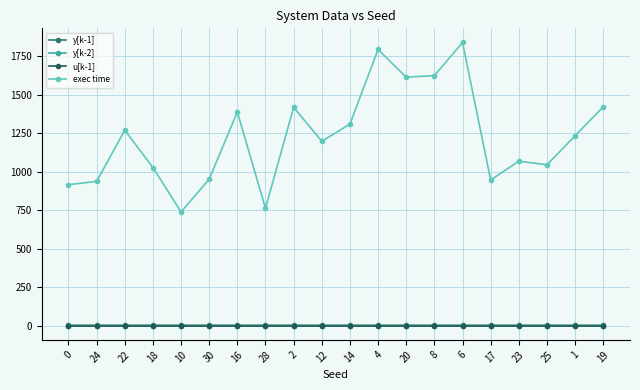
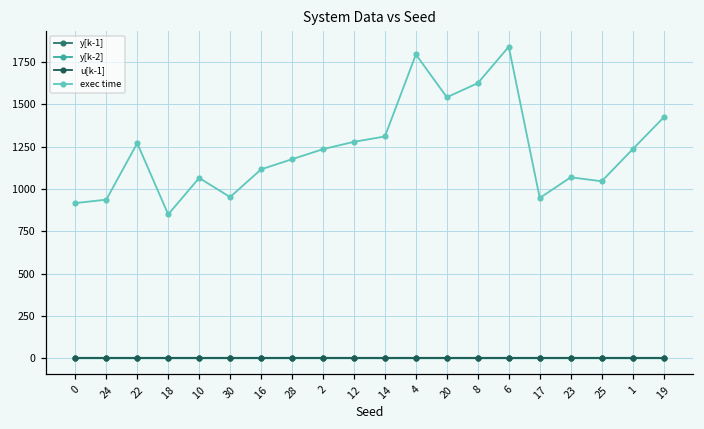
  {
    "exec time": {
      "0": 920,
      "24": 940,
      "22": 1270,
-     "18": 1030,
-     "10": 740,
+     "18": 850,
+     "10": 1060,
      "30": 950,
-     "16": 1390,
-     "28": 760,
-     "2": 1420,
-     "12": 1200,
+     "16": 1120,
+     "28": 1180,
+     "2": 1240,
+     "12": 1280,
      "14": 1310,
      "4": 1790,
-     "20": 1610,
+     "20": 1540,
      "8": 1630,
      "6": 1840,
      "17": 950,
      "23": 1070,
      "25": 1050,
      "1": 1230,
      "19": 1420
    }
  }
